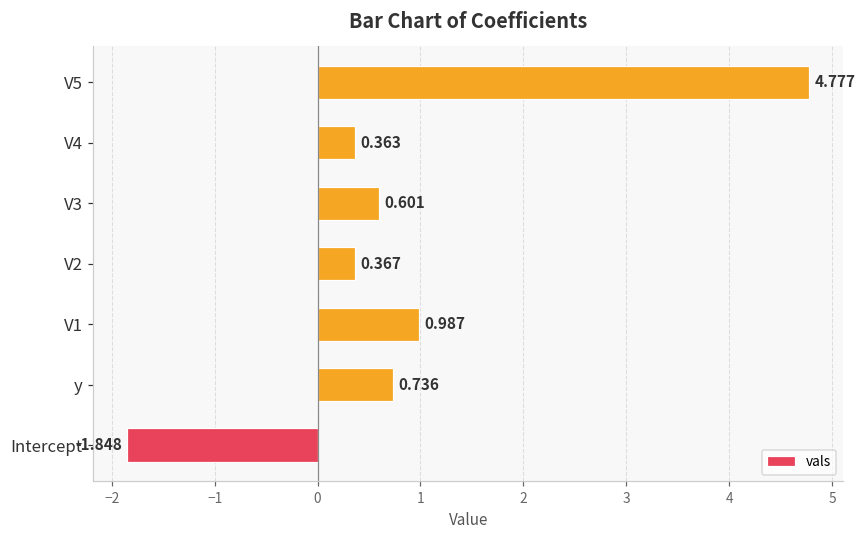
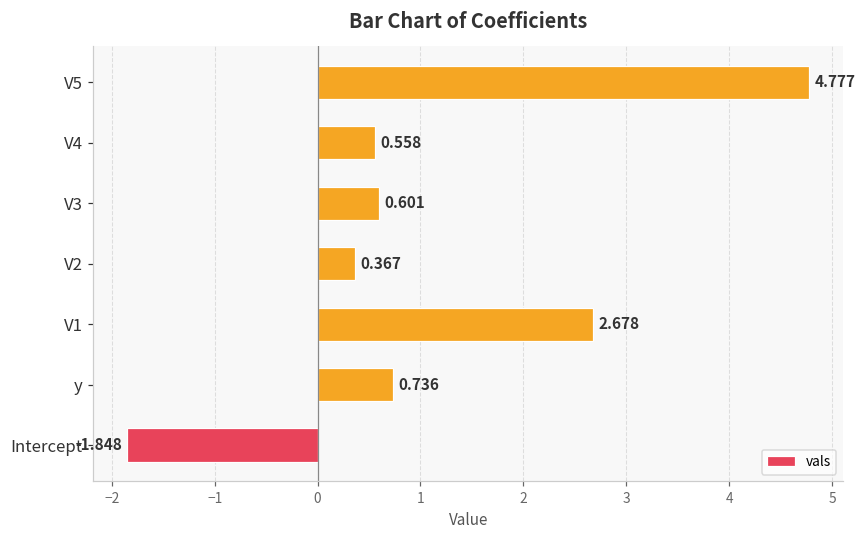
  {
    "V5": 4.777,
-   "V4": 0.363,
+   "V4": 0.558,
    "V3": 0.601,
    "V2": 0.367,
-   "V1": 0.987,
+   "V1": 2.678,
    "y": 0.736,
    "Intercept": -1.848
  }
